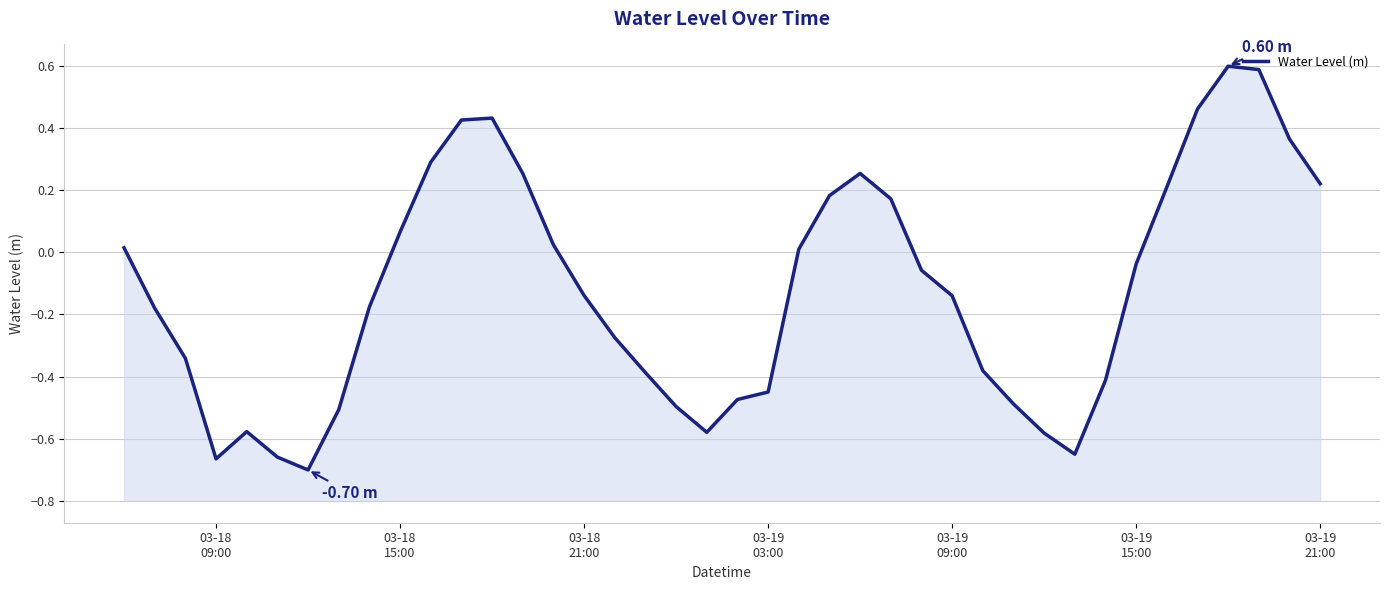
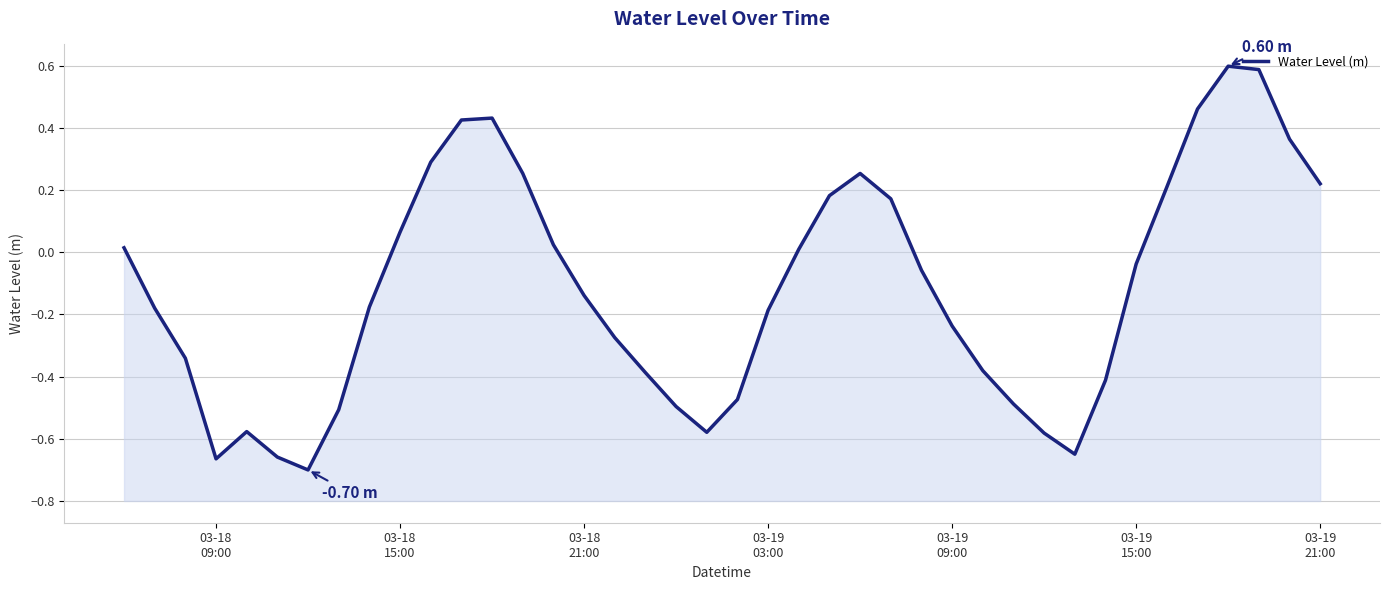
  {
    "03-18 09:00": -0.67,
    "03-18 15:00": 0.07,
    "03-18 21:00": -0.14,
-   "03-19 03:00": -0.45,
-   "03-19 09:00": -0.14,
+   "03-19 03:00": -0.19,
+   "03-19 09:00": -0.24,
    "03-19 15:00": -0.04,
    "03-19 21:00": 0.22
  }
